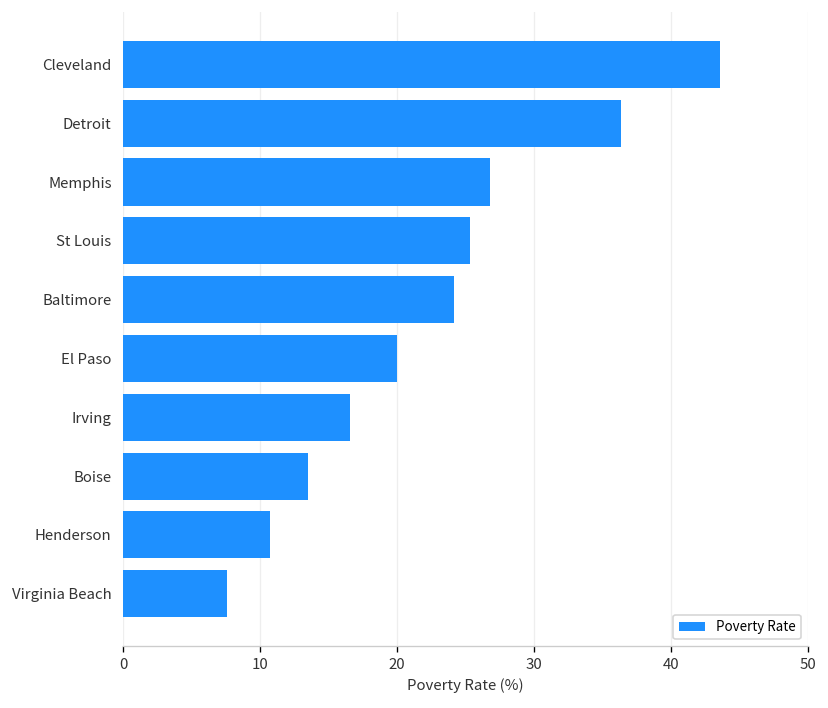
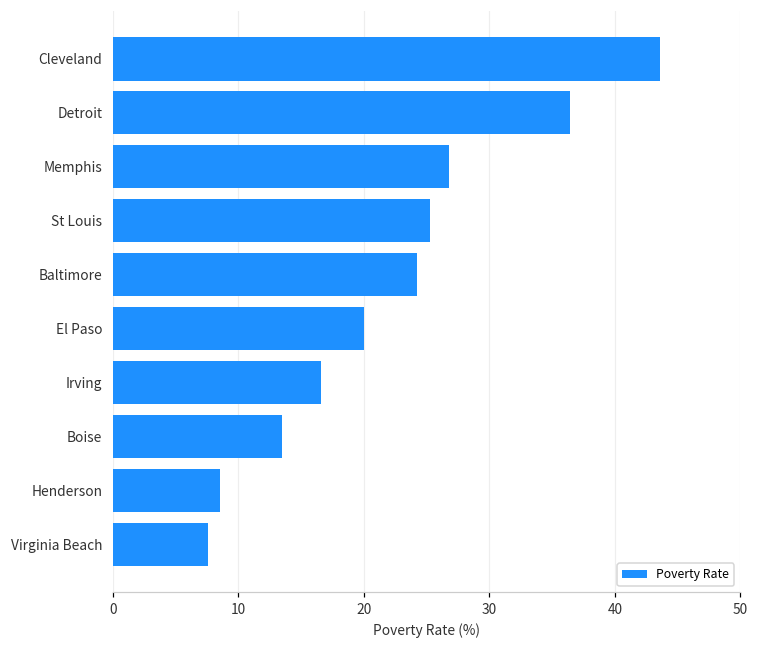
  {
    "Cleveland": 43.6,
    "Detroit": 36.4,
    "Memphis": 26.8,
    "St Louis": 25.3,
    "Baltimore": 24.2,
    "El Paso": 20.0,
    "Irving": 16.6,
    "Boise": 13.5,
-   "Henderson": 10.7,
+   "Henderson": 8.5,
    "Virginia Beach": 7.6
  }
